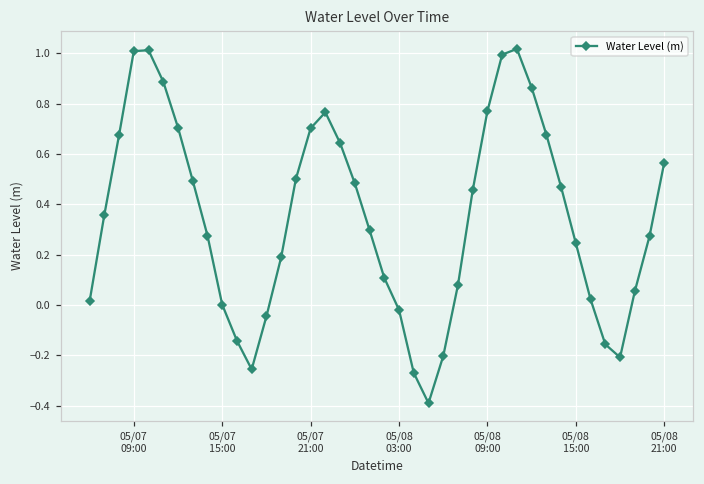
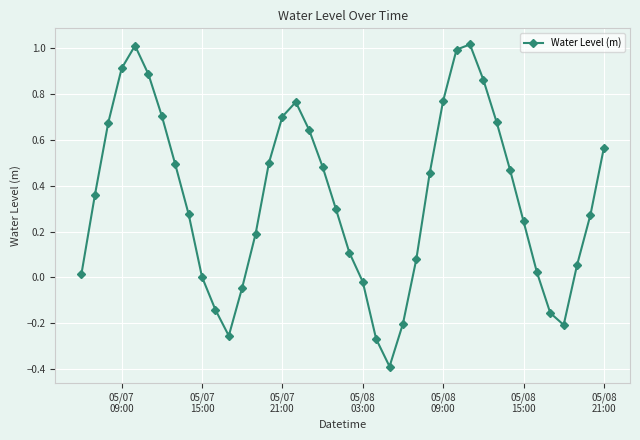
  {
-   "05/07 09:00": 1.01,
+   "05/07 09:00": 0.91,
    "05/07 15:00": 0.00,
    "05/07 21:00": 0.70,
    "05/08 03:00": -0.02,
    "05/08 09:00": 0.77,
    "05/08 15:00": 0.25,
    "05/08 21:00": 0.57
  }
